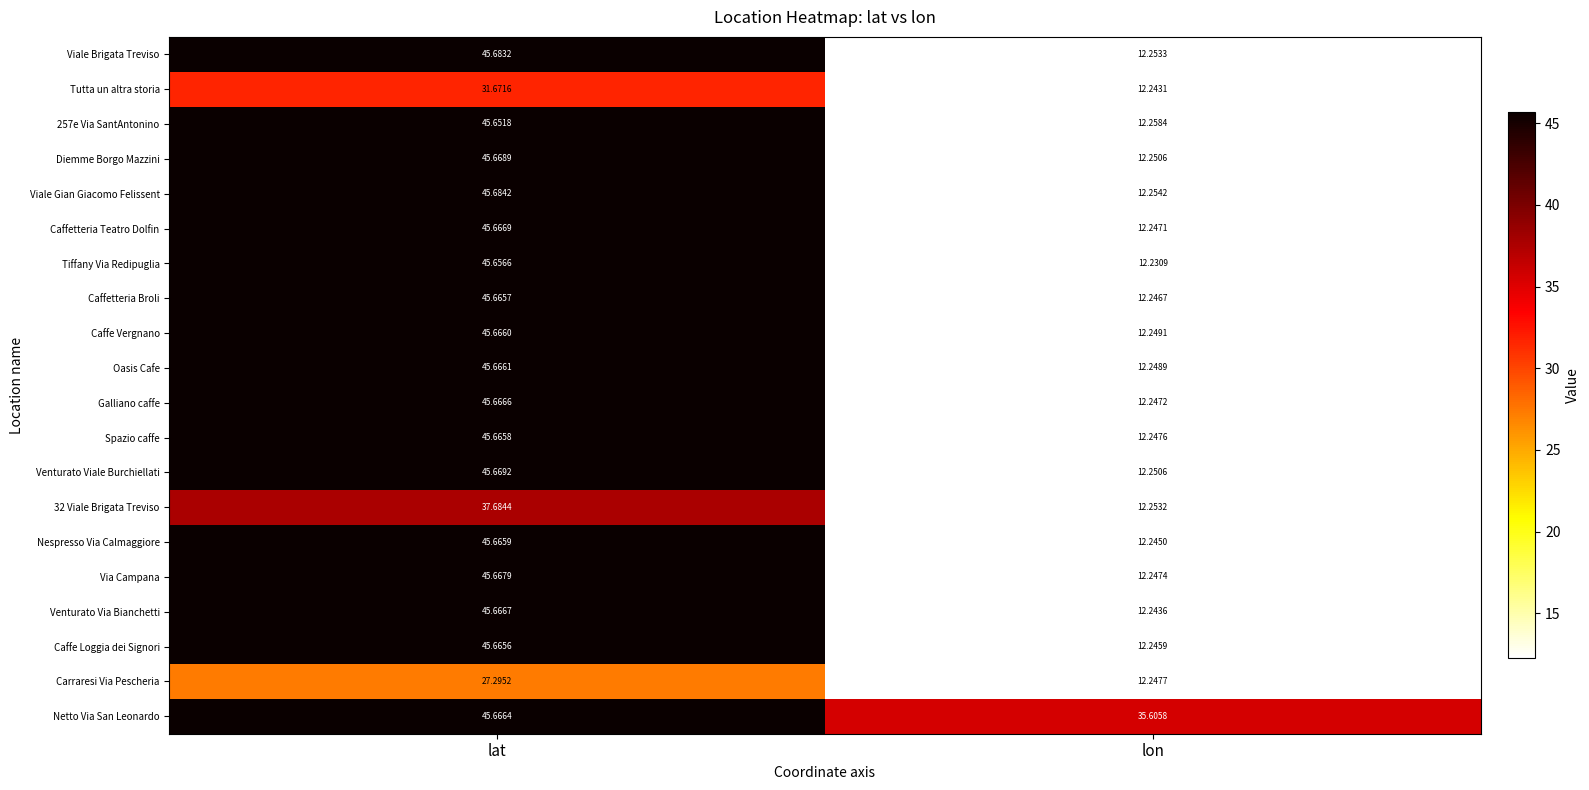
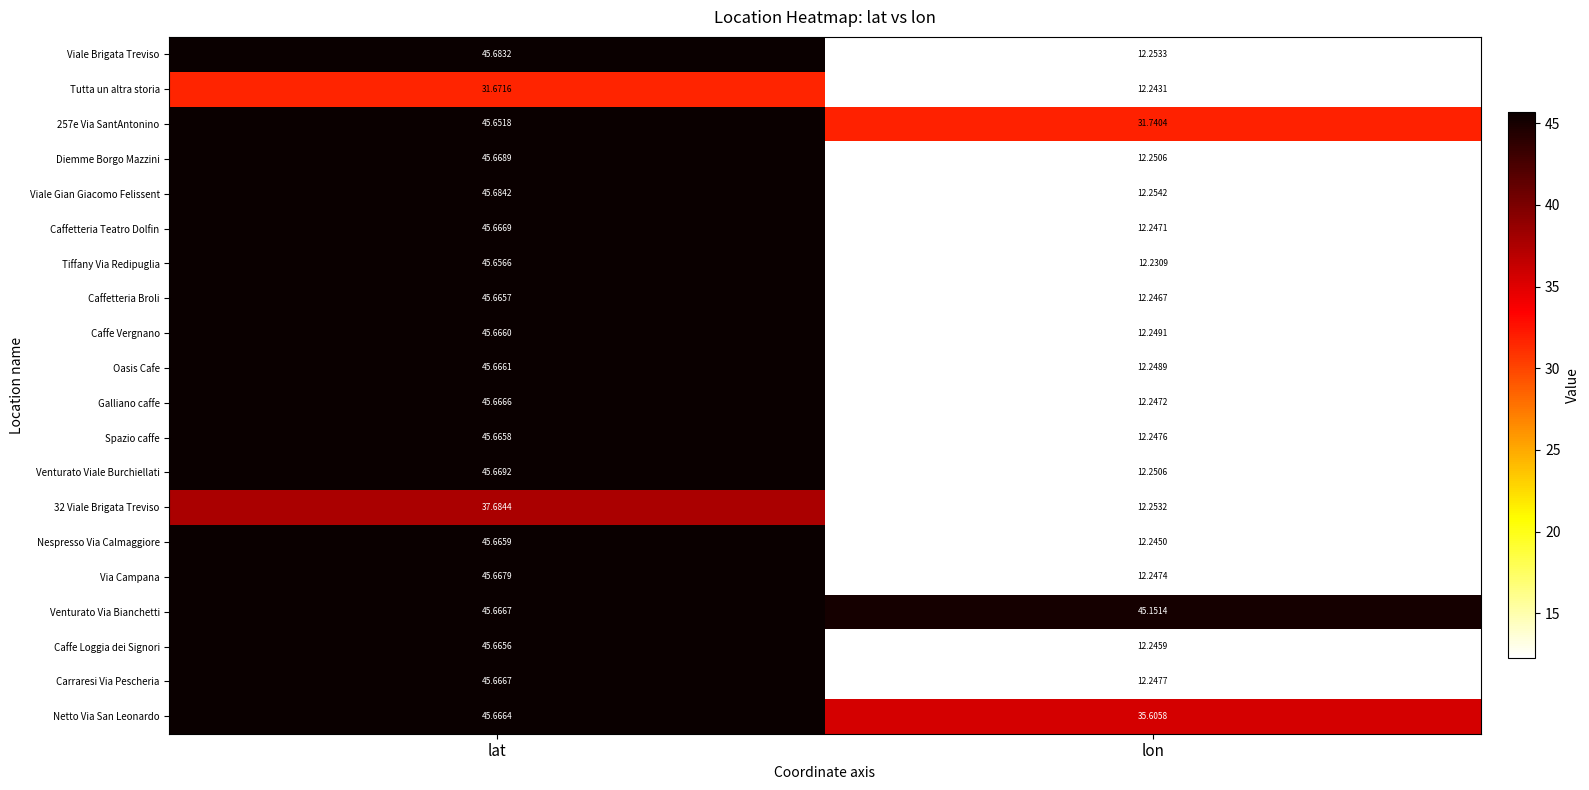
  {
    "Viale Brigata Treviso": {
      "lat": 45.6832,
      "lon": 12.2533
    },
    "Tutta un altra storia": {
      "lat": 31.6716,
      "lon": 12.2431
    },
    "257e Via SantAntonino": {
      "lat": 45.6518,
-     "lon": 12.2584
+     "lon": 31.7404
    },
    "Diemme Borgo Mazzini": {
      "lat": 45.6689,
      "lon": 12.2506
    },
    "Viale Gian Giacomo Felissent": {
      "lat": 45.6842,
      "lon": 12.2542
    },
    "Caffetteria Teatro Dolfin": {
      "lat": 45.6669,
      "lon": 12.2471
    },
    "Tiffany Via Redipuglia": {
      "lat": 45.6566,
      "lon": 12.2309
    },
    "Caffetteria Broli": {
      "lat": 45.6657,
      "lon": 12.2467
    },
    "Caffe Vergnano": {
      "lat": 45.6660,
      "lon": 12.2491
    },
    "Oasis Cafe": {
      "lat": 45.6661,
      "lon": 12.2489
    },
    "Galliano caffe": {
      "lat": 45.6666,
      "lon": 12.2472
    },
    "Spazio caffe": {
      "lat": 45.6658,
      "lon": 12.2476
    },
    "Venturato Viale Burchiellati": {
      "lat": 45.6692,
      "lon": 12.2506
    },
    "32 Viale Brigata Treviso": {
      "lat": 37.6844,
      "lon": 12.2532
    },
    "Nespresso Via Calmaggiore": {
      "lat": 45.6659,
      "lon": 12.2450
    },
    "Via Campana": {
      "lat": 45.6679,
      "lon": 12.2474
    },
    "Venturato Via Bianchetti": {
      "lat": 45.6667,
-     "lon": 12.2436
+     "lon": 45.1514
    },
    "Caffe Loggia dei Signori": {
      "lat": 45.6656,
      "lon": 12.2459
    },
    "Carraresi Via Pescheria": {
-     "lat": 27.2952,
+     "lat": 45.6667,
      "lon": 12.2477
    },
    "Netto Via San Leonardo": {
      "lat": 45.6664,
      "lon": 35.6058
    }
  }
